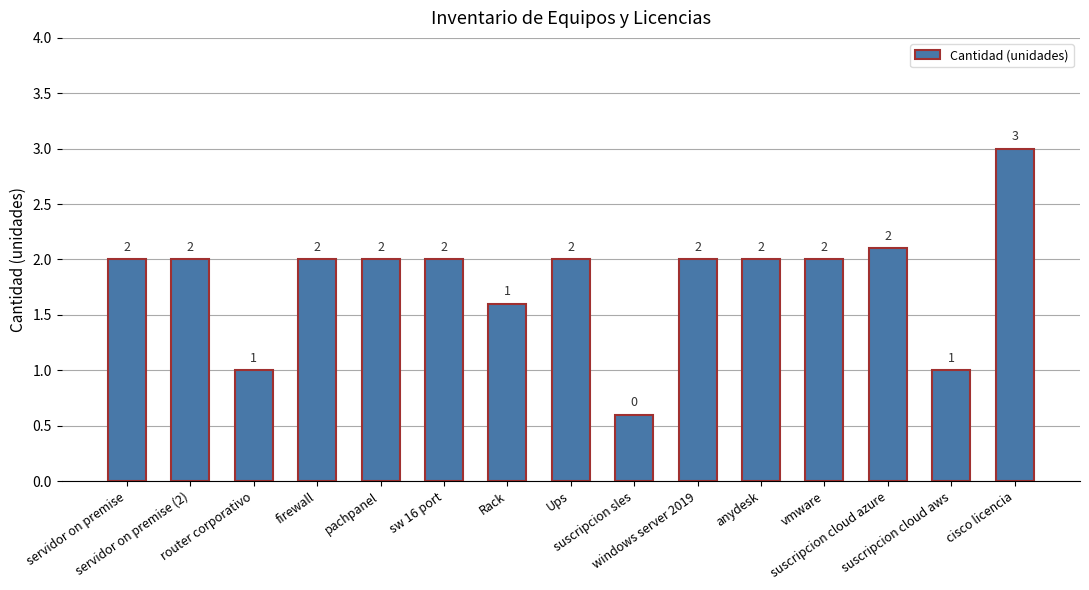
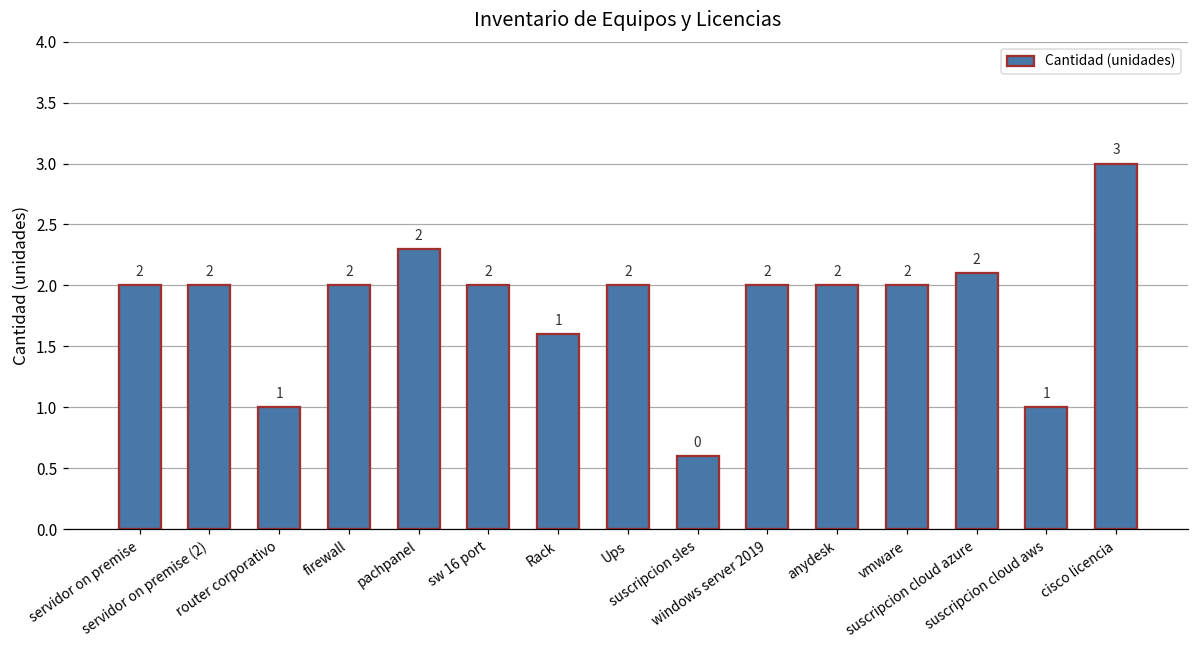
  {
-   "pachpanel": 2.0
+   "pachpanel": 2.3
  }
